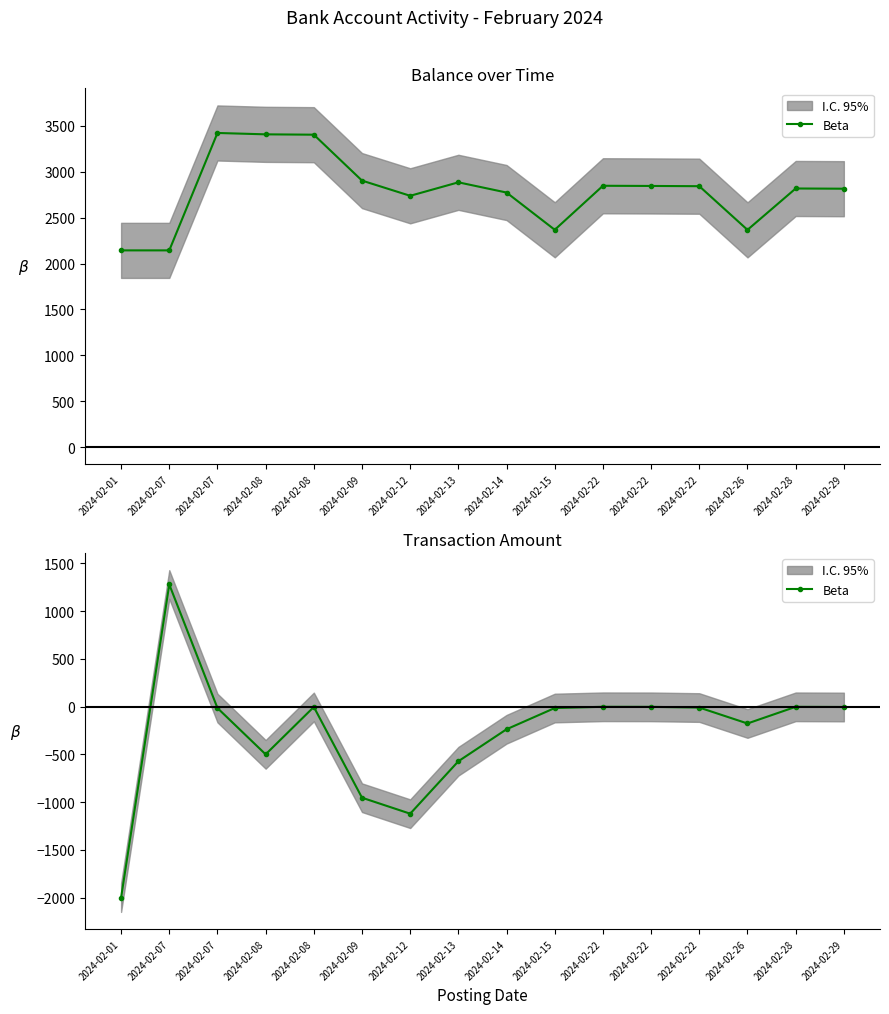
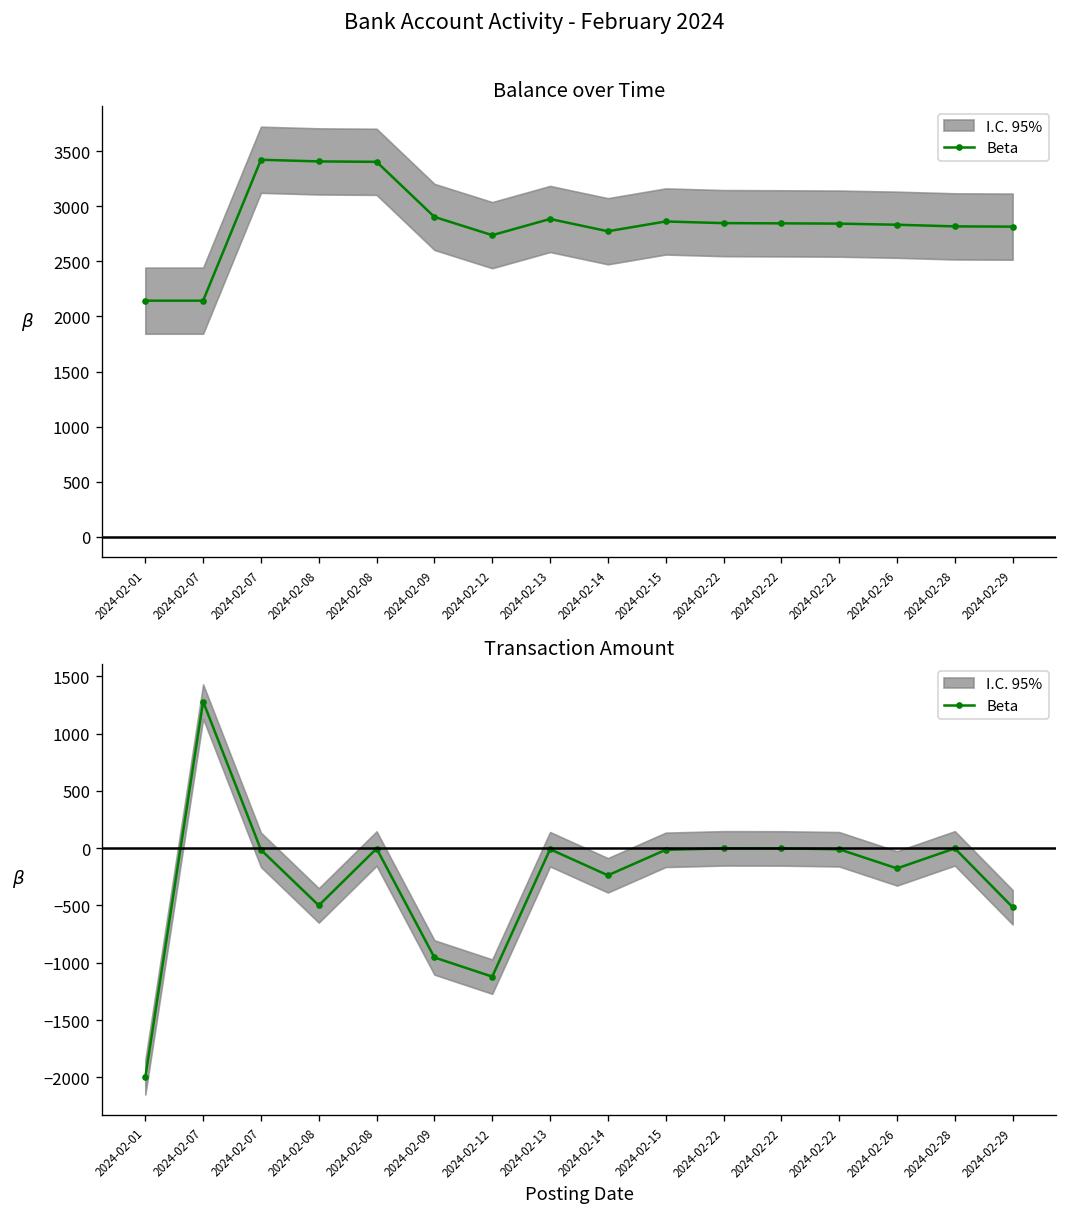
  {
    "Balance over Time": {
      "Beta": {
        "2024-02-01": 2100,
        "2024-02-09": 2900,
        "2024-02-12": 2700,
        "2024-02-13": 2900,
        "2024-02-14": 2800,
-       "2024-02-15": 2400,
-       "2024-02-26": 2400,
+       "2024-02-15": 2900,
+       "2024-02-26": 2800,
        "2024-02-28": 2800,
        "2024-02-29": 2800
      }
    },
    "Transaction Amount": {
      "Beta": {
        "2024-02-01": -2000,
        "2024-02-09": -1000,
        "2024-02-12": -1100,
-       "2024-02-13": -600,
+       "2024-02-13": 0,
        "2024-02-14": -200,
        "2024-02-15": 0,
        "2024-02-26": -200,
        "2024-02-28": 0,
-       "2024-02-29": 0
+       "2024-02-29": -500
      }
    }
  }
